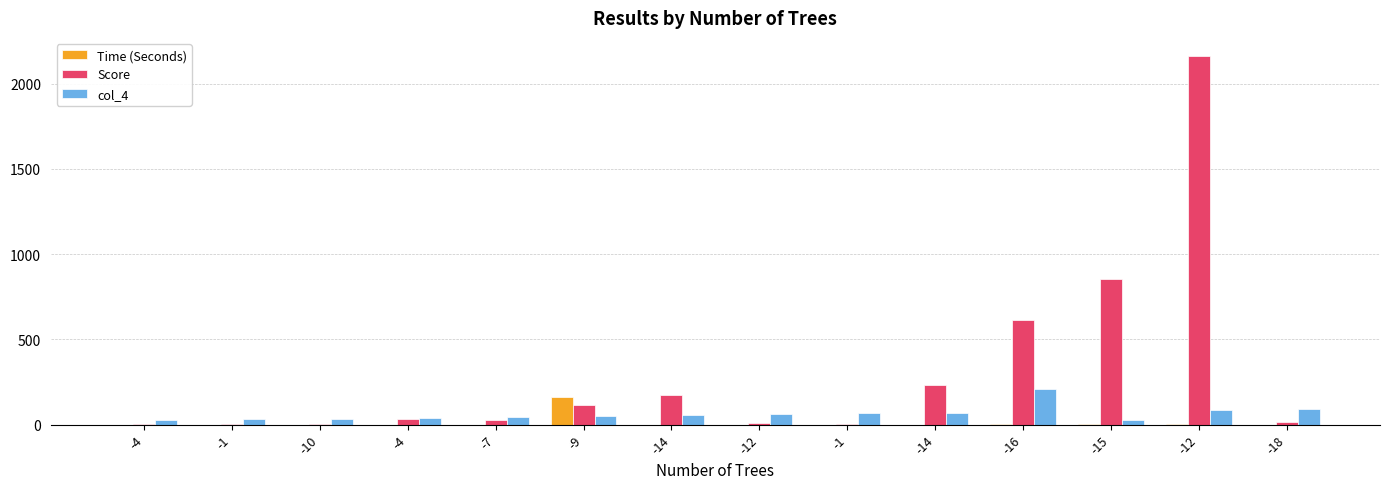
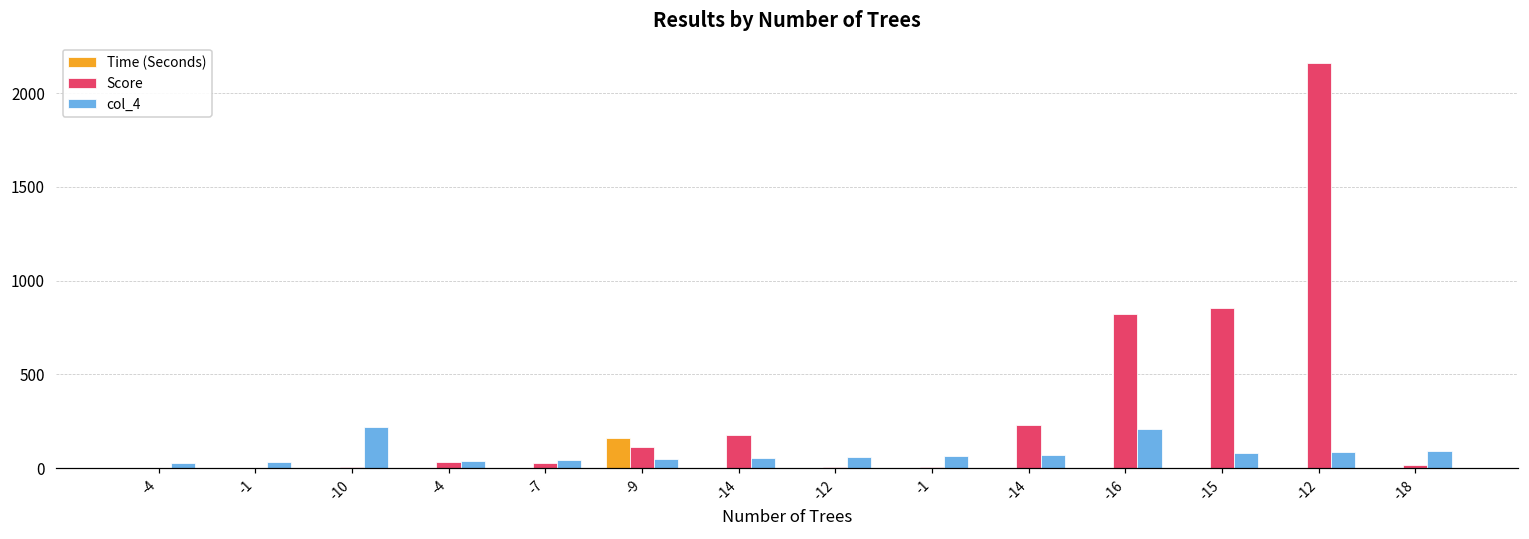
  {
    "Time (Seconds)": {
      "-9": 160
    },
    "Score": {
      "-7": 30,
      "-9": 120,
-     "-16": 610,
+     "-16": 820,
      "-15": 850,
      "-18": 20
    },
    "col_4": {
-     "-10": 40,
+     "-10": 220,
      "-7": 50,
      "-9": 50,
      "-16": 210,
-     "-15": 30,
+     "-15": 80,
      "-18": 90
    }
  }
